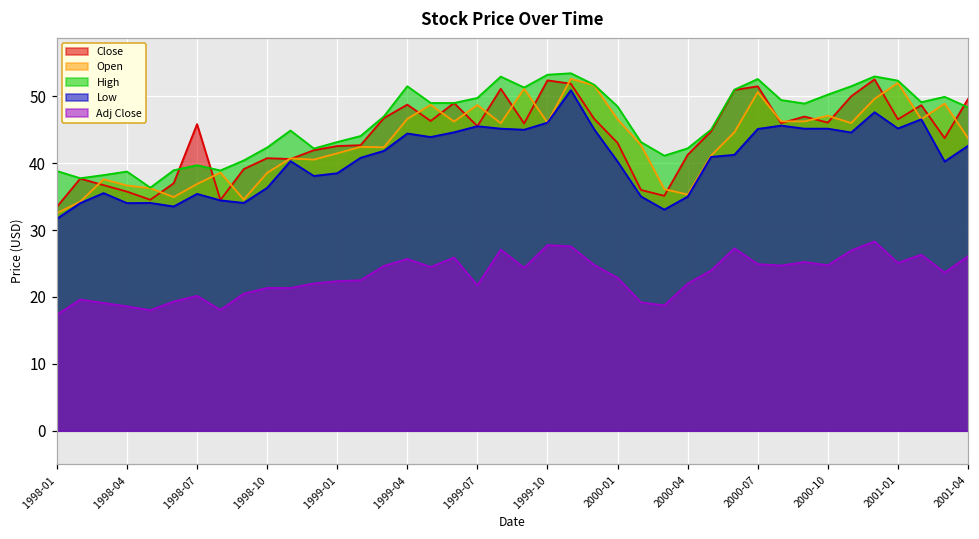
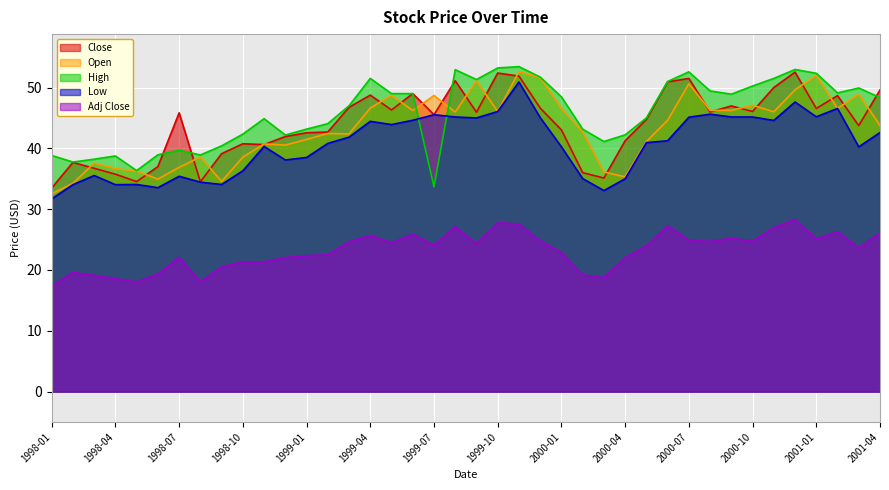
  {
    "Close": {
      "1998-01": 33,
      "1998-04": 36,
      "1998-07": 46,
      "1998-10": 41,
      "1999-01": 43,
      "1999-04": 49,
      "1999-10": 52,
      "2000-01": 43,
      "2000-04": 41,
      "2000-07": 51,
      "2000-10": 46,
      "2001-01": 47,
      "2001-04": 50
    },
    "Open": {
      "1998-01": 33,
      "1998-04": 37,
      "1998-07": 37,
      "1998-10": 39,
      "1999-01": 41,
      "1999-04": 47,
      "1999-07": 49,
      "2000-01": 47,
      "2000-07": 51,
      "2000-10": 47,
      "2001-04": 44
    },
    "High": {
      "1998-01": 39,
      "1998-04": 39,
      "1998-07": 40,
      "1998-10": 42,
      "1999-01": 43,
      "1999-04": 52,
-     "1999-07": 50,
+     "1999-07": 34,
      "1999-10": 53,
      "2000-01": 48,
      "2000-04": 42,
      "2000-07": 53,
      "2000-10": 50,
      "2001-04": 48
    },
    "Low": {
      "1998-01": 32,
      "1998-04": 34,
      "1998-07": 35,
      "1998-10": 36,
      "1999-01": 39,
      "1999-04": 44,
      "2000-01": 40,
      "2000-07": 45,
      "2000-10": 45,
      "2001-01": 45,
      "2001-04": 43
    },
    "Adj Close": {
      "1998-01": 17,
      "1998-04": 19,
-     "1998-07": 20,
+     "1998-07": 22,
      "1998-10": 21,
      "1999-01": 22,
      "1999-04": 26,
-     "1999-07": 22,
+     "1999-07": 24,
      "1999-10": 28,
      "2000-01": 23,
      "2000-04": 22,
      "2000-07": 25,
      "2000-10": 25,
      "2001-01": 25,
      "2001-04": 26
    }
  }
